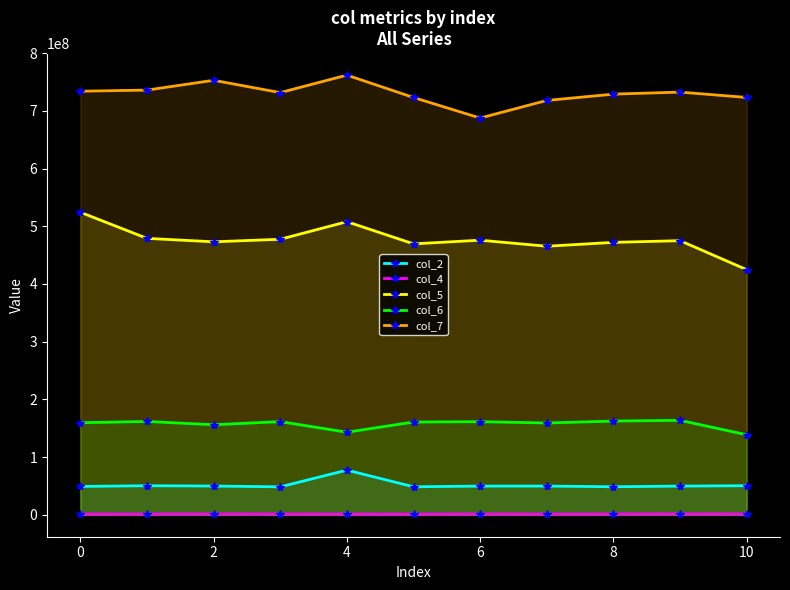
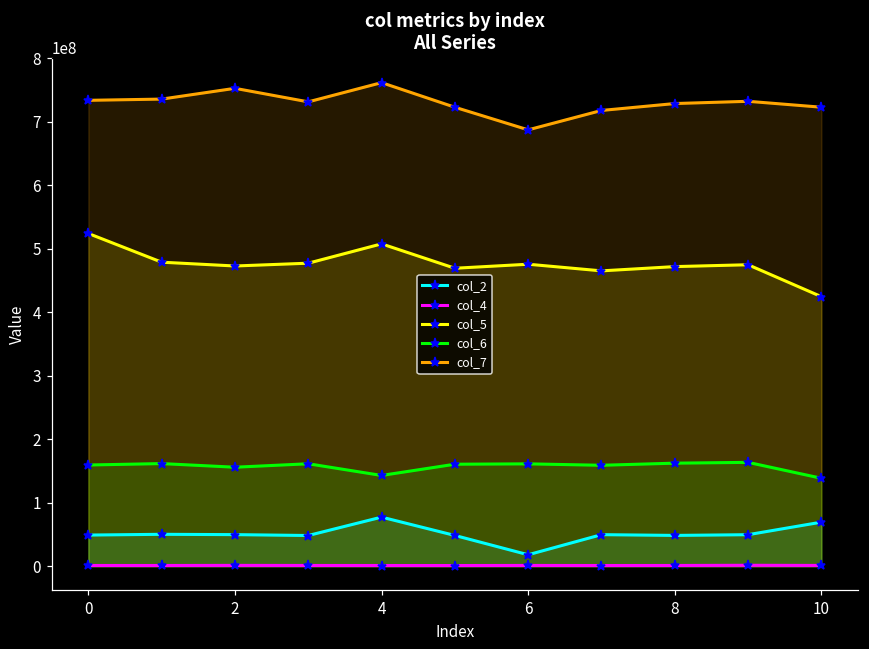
  {
    "col_2": {
      "0": 50000000,
      "2": 50000000,
      "4": 80000000,
-     "6": 50000000,
+     "6": 20000000,
      "8": 50000000,
-     "10": 50000000
+     "10": 70000000
    },
    "col_4": {
      "0": 0,
      "2": 0,
      "4": 0,
      "6": 0,
      "8": 0,
      "10": 0
    },
    "col_5": {
      "0": 520000000,
      "2": 470000000,
      "4": 510000000,
      "6": 480000000,
      "8": 470000000,
      "10": 420000000
    },
    "col_6": {
      "0": 160000000,
      "2": 160000000,
      "4": 140000000,
      "6": 160000000,
      "8": 160000000,
      "10": 140000000
    },
    "col_7": {
      "0": 730000000,
      "2": 750000000,
      "4": 760000000,
      "6": 690000000,
      "8": 730000000,
      "10": 720000000
    }
  }
